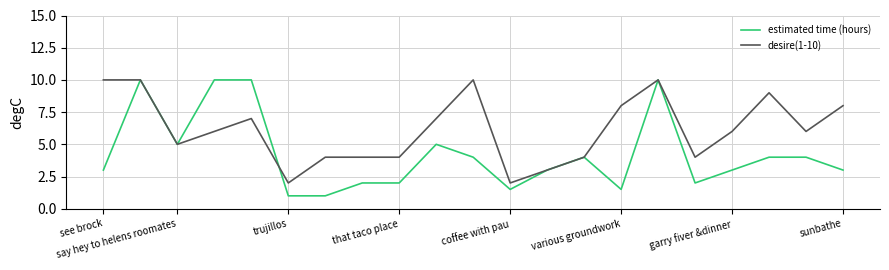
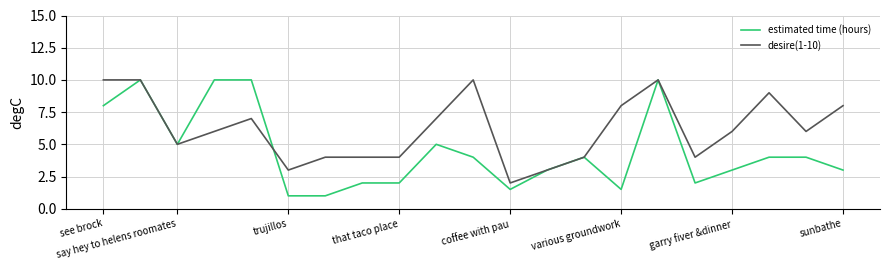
  {
    "estimated time (hours)": {
-     "see brock": 3,
+     "see brock": 8,
      "trujillos": 1,
      "that taco place": 2,
      "coffee with pau": 1.5,
      "various groundwork": 1.5,
      "garry fiver &dinner": 3,
      "sunbathe": 3
    },
    "desire(1-10)": {
      "see brock": 10,
-     "trujillos": 2,
+     "trujillos": 3,
      "that taco place": 4,
      "coffee with pau": 2,
      "various groundwork": 8,
      "garry fiver &dinner": 6,
      "sunbathe": 8
    }
  }
